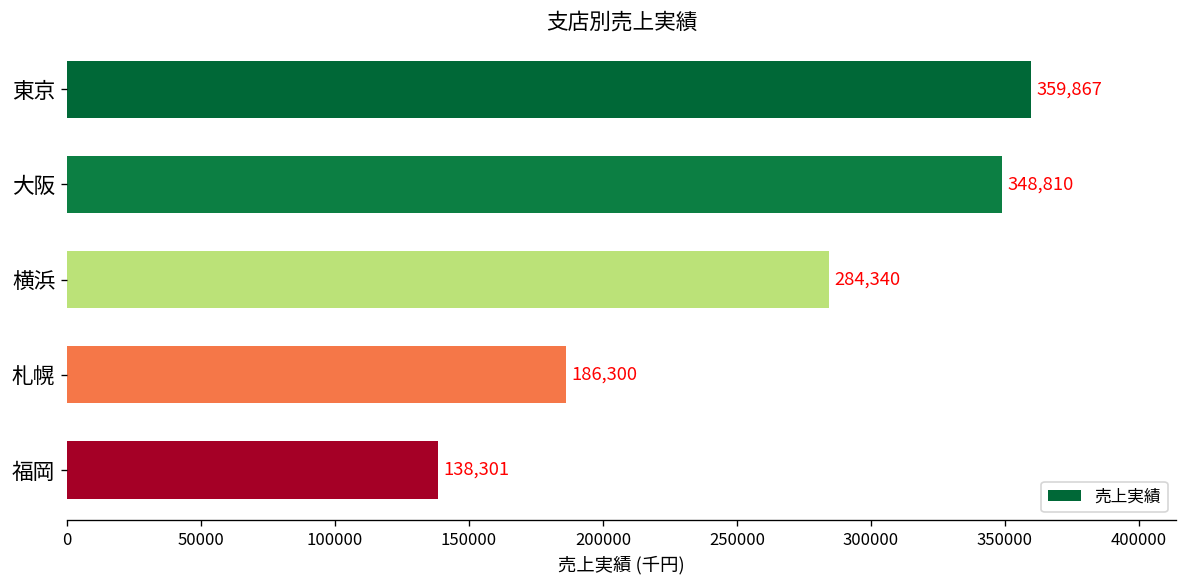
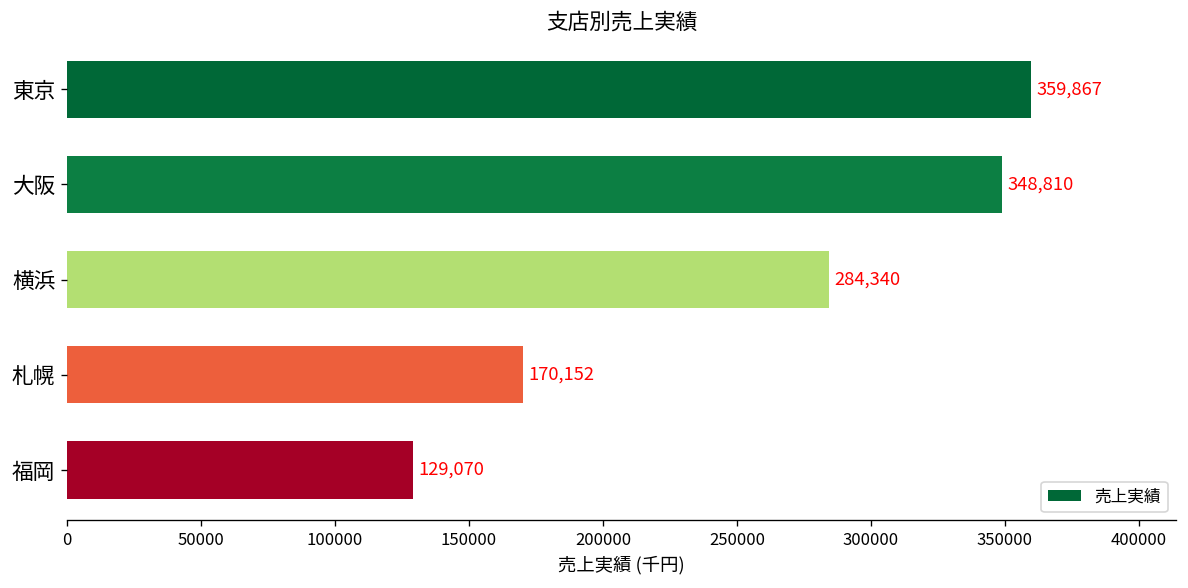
  {
    "東京": "359,867",
    "大阪": "348,810",
    "横浜": "284,340",
-   "札幌": "186,300",
-   "福岡": "138,301"
+   "札幌": "170,152",
+   "福岡": "129,070"
  }
